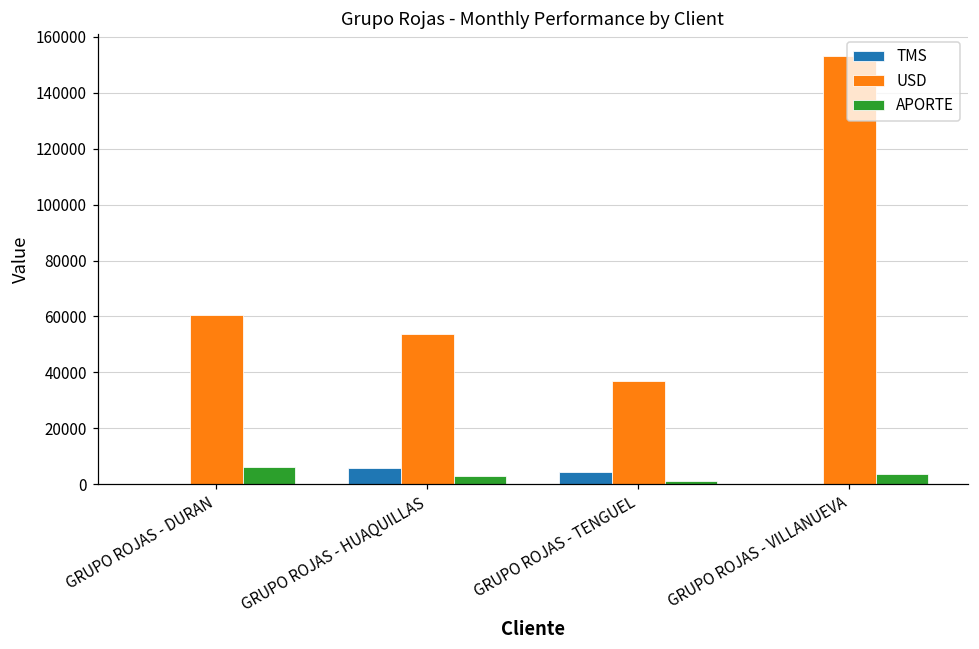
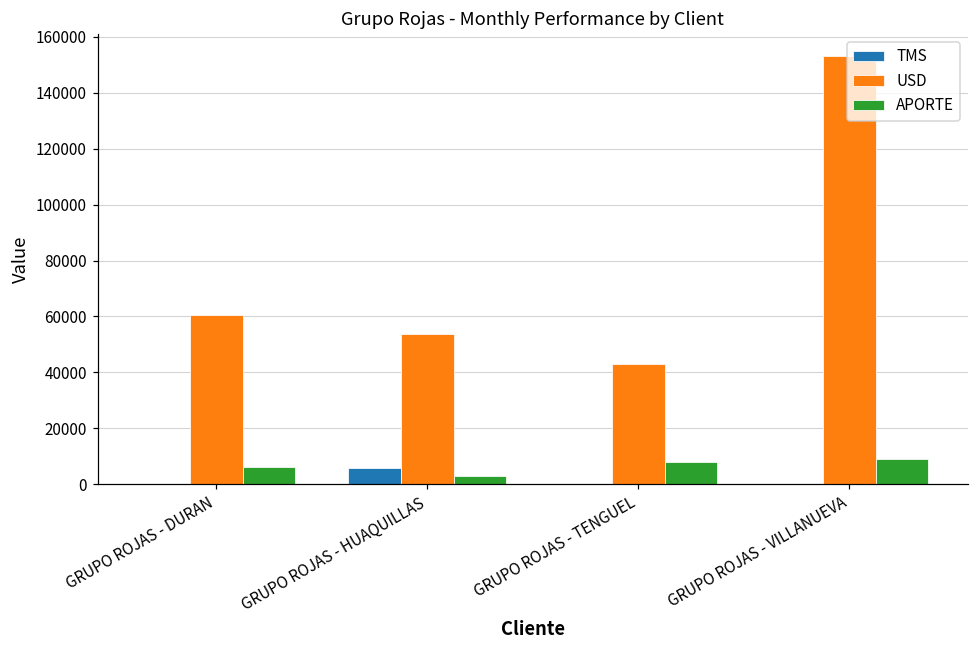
  {
    "TMS": {
      "GRUPO ROJAS - HUAQUILLAS": 6000,
-     "GRUPO ROJAS - TENGUEL": 4000
+     "GRUPO ROJAS - TENGUEL": 0
    },
    "USD": {
      "GRUPO ROJAS - DURAN": 61000,
      "GRUPO ROJAS - HUAQUILLAS": 54000,
-     "GRUPO ROJAS - TENGUEL": 37000
+     "GRUPO ROJAS - TENGUEL": 43000
    },
    "APORTE": {
      "GRUPO ROJAS - DURAN": 6000,
      "GRUPO ROJAS - HUAQUILLAS": 3000,
-     "GRUPO ROJAS - TENGUEL": 1000,
-     "GRUPO ROJAS - VILLANUEVA": 4000
+     "GRUPO ROJAS - TENGUEL": 8000,
+     "GRUPO ROJAS - VILLANUEVA": 9000
    }
  }
